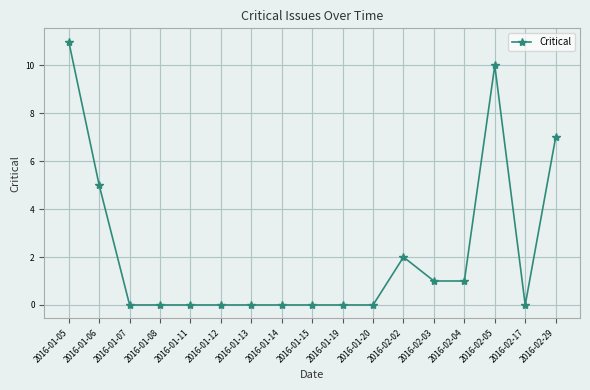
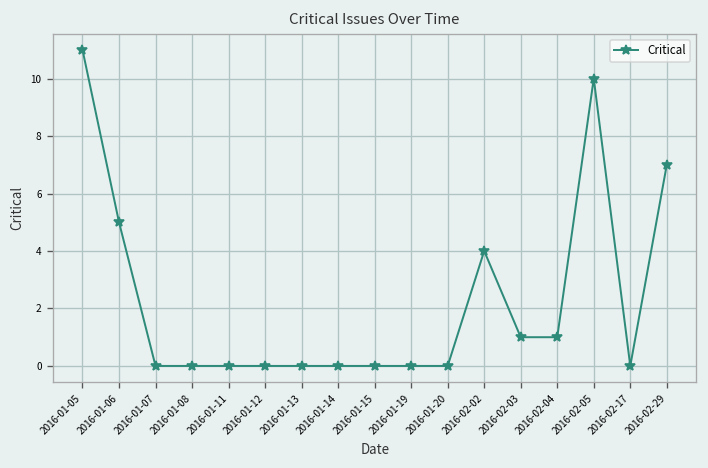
  {
    "2016-01-05": 11,
    "2016-01-06": 5,
    "2016-01-07": 0,
    "2016-01-08": 0,
    "2016-01-11": 0,
    "2016-01-12": 0,
    "2016-01-13": 0,
    "2016-01-14": 0,
    "2016-01-15": 0,
    "2016-01-19": 0,
    "2016-01-20": 0,
-   "2016-02-02": 2,
+   "2016-02-02": 4,
    "2016-02-03": 1,
    "2016-02-04": 1,
    "2016-02-05": 10,
    "2016-02-17": 0,
    "2016-02-29": 7
  }
